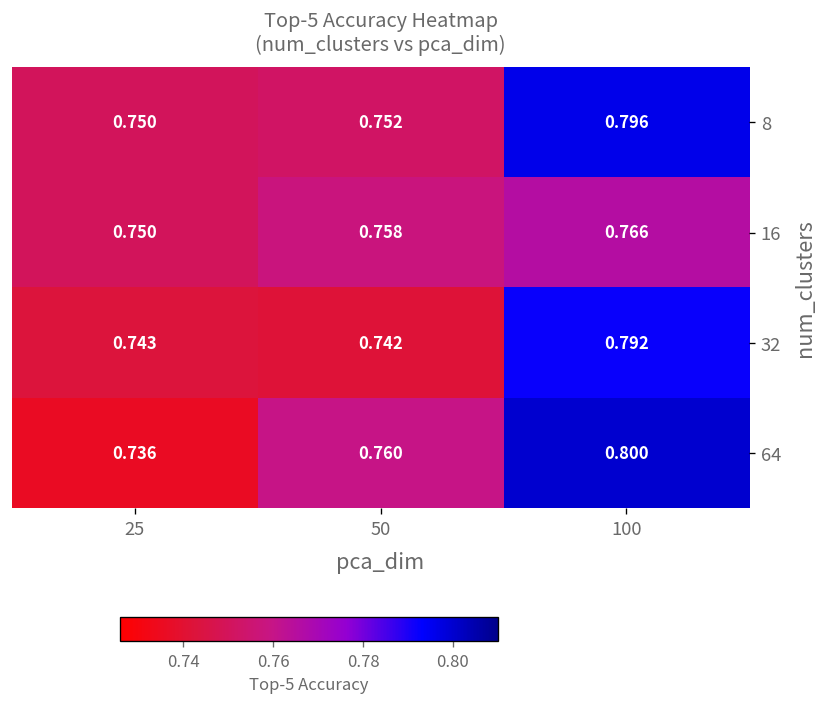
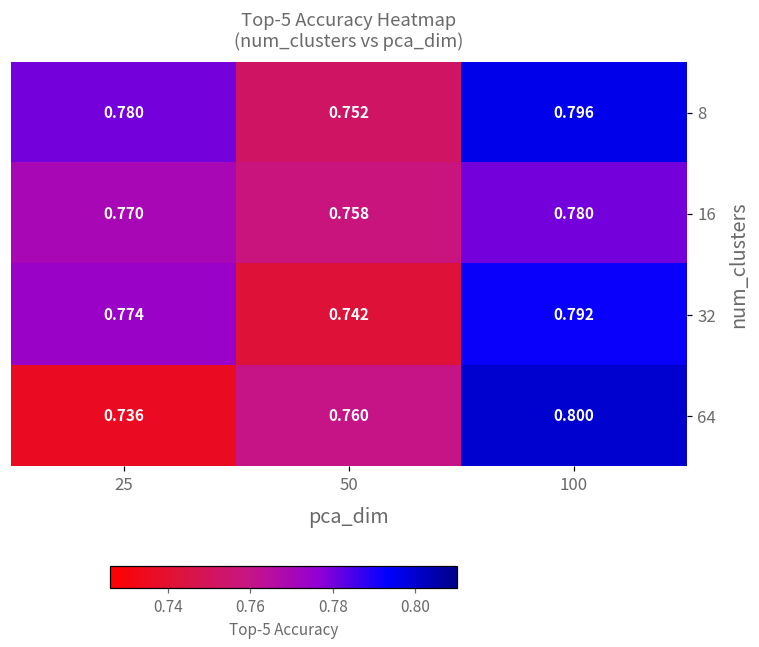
  {
    "8": {
-     "25": 0.750,
+     "25": 0.780,
      "50": 0.752,
      "100": 0.796
    },
    "16": {
-     "25": 0.750,
+     "25": 0.770,
      "50": 0.758,
-     "100": 0.766
+     "100": 0.780
    },
    "32": {
-     "25": 0.743,
+     "25": 0.774,
      "50": 0.742,
      "100": 0.792
    },
    "64": {
      "25": 0.736,
      "50": 0.760,
      "100": 0.800
    }
  }
